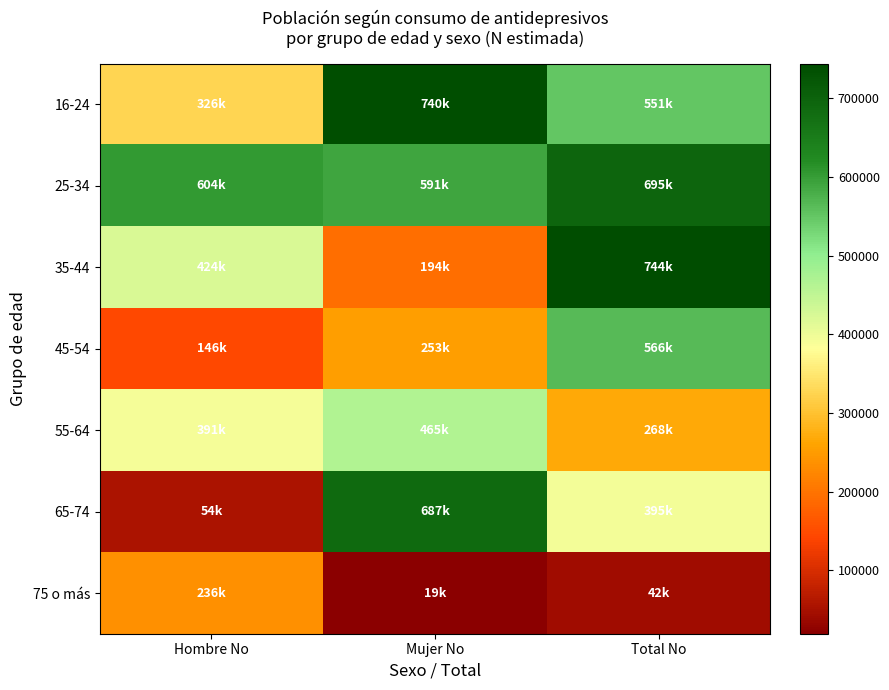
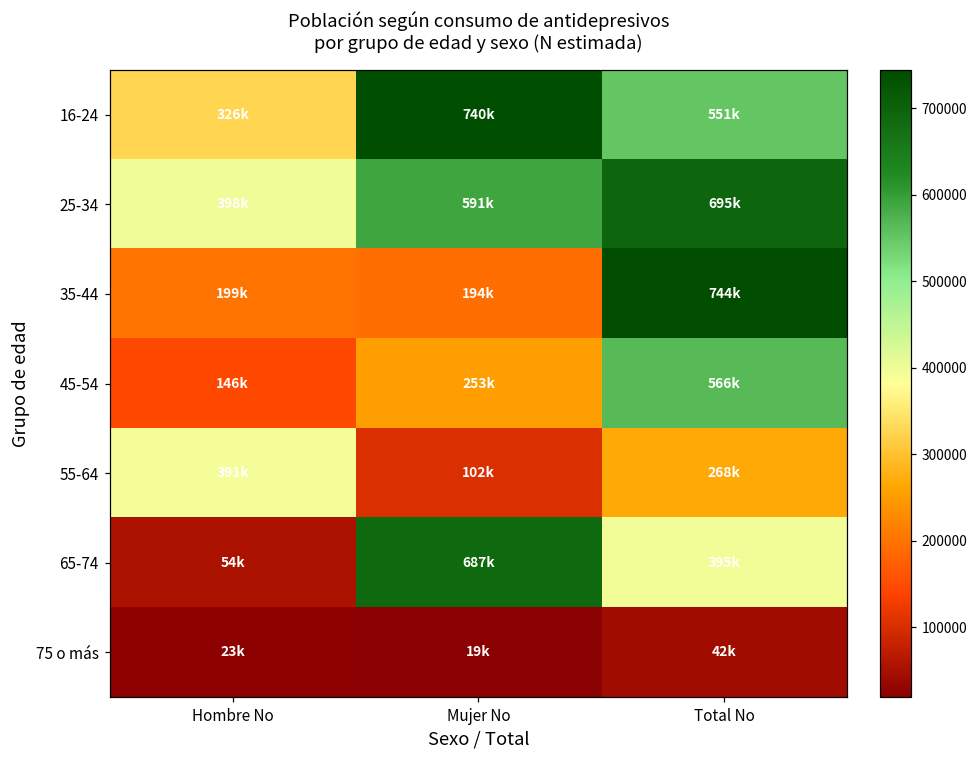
  {
    "16-24": {
      "Hombre No": "326k",
      "Mujer No": "740k",
      "Total No": "551k"
    },
    "25-34": {
-     "Hombre No": "604k",
+     "Hombre No": "398k",
      "Mujer No": "591k",
      "Total No": "695k"
    },
    "35-44": {
-     "Hombre No": "424k",
+     "Hombre No": "199k",
      "Mujer No": "194k",
      "Total No": "744k"
    },
    "45-54": {
      "Hombre No": "146k",
      "Mujer No": "253k",
      "Total No": "566k"
    },
    "55-64": {
      "Hombre No": "391k",
-     "Mujer No": "465k",
+     "Mujer No": "102k",
      "Total No": "268k"
    },
    "65-74": {
      "Hombre No": "54k",
      "Mujer No": "687k",
      "Total No": "395k"
    },
    "75 o más": {
-     "Hombre No": "236k",
+     "Hombre No": "23k",
      "Mujer No": "19k",
      "Total No": "42k"
    }
  }
